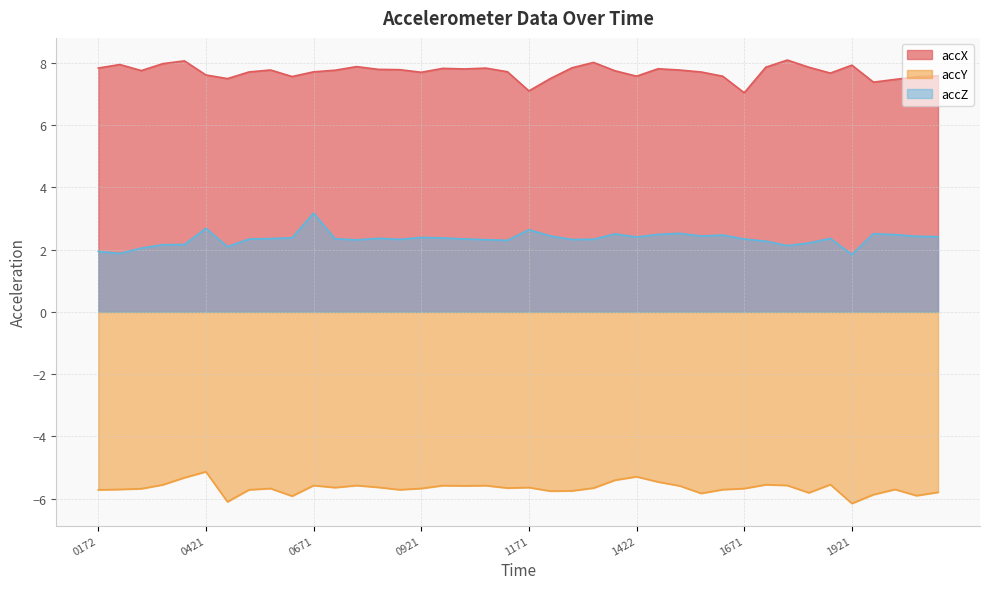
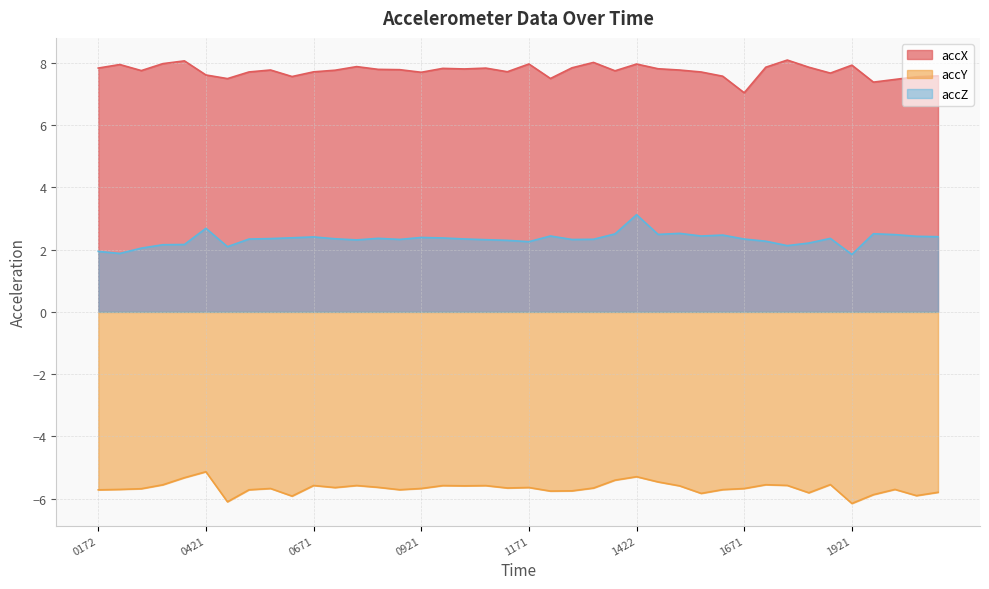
  {
    "accX": {
      "0172": 7.8,
      "0421": 7.6,
      "0671": 7.7,
      "0921": 7.7,
-     "1171": 7.1,
-     "1422": 7.6,
+     "1171": 8.0,
+     "1422": 8.0,
      "1671": 7.0,
      "1921": 7.9
    },
    "accZ": {
      "0172": 1.9,
      "0421": 2.7,
-     "0671": 3.2,
+     "0671": 2.4,
      "0921": 2.4,
-     "1171": 2.6,
-     "1422": 2.4,
+     "1171": 2.3,
+     "1422": 3.1,
      "1671": 2.3,
      "1921": 1.8
    }
  }
